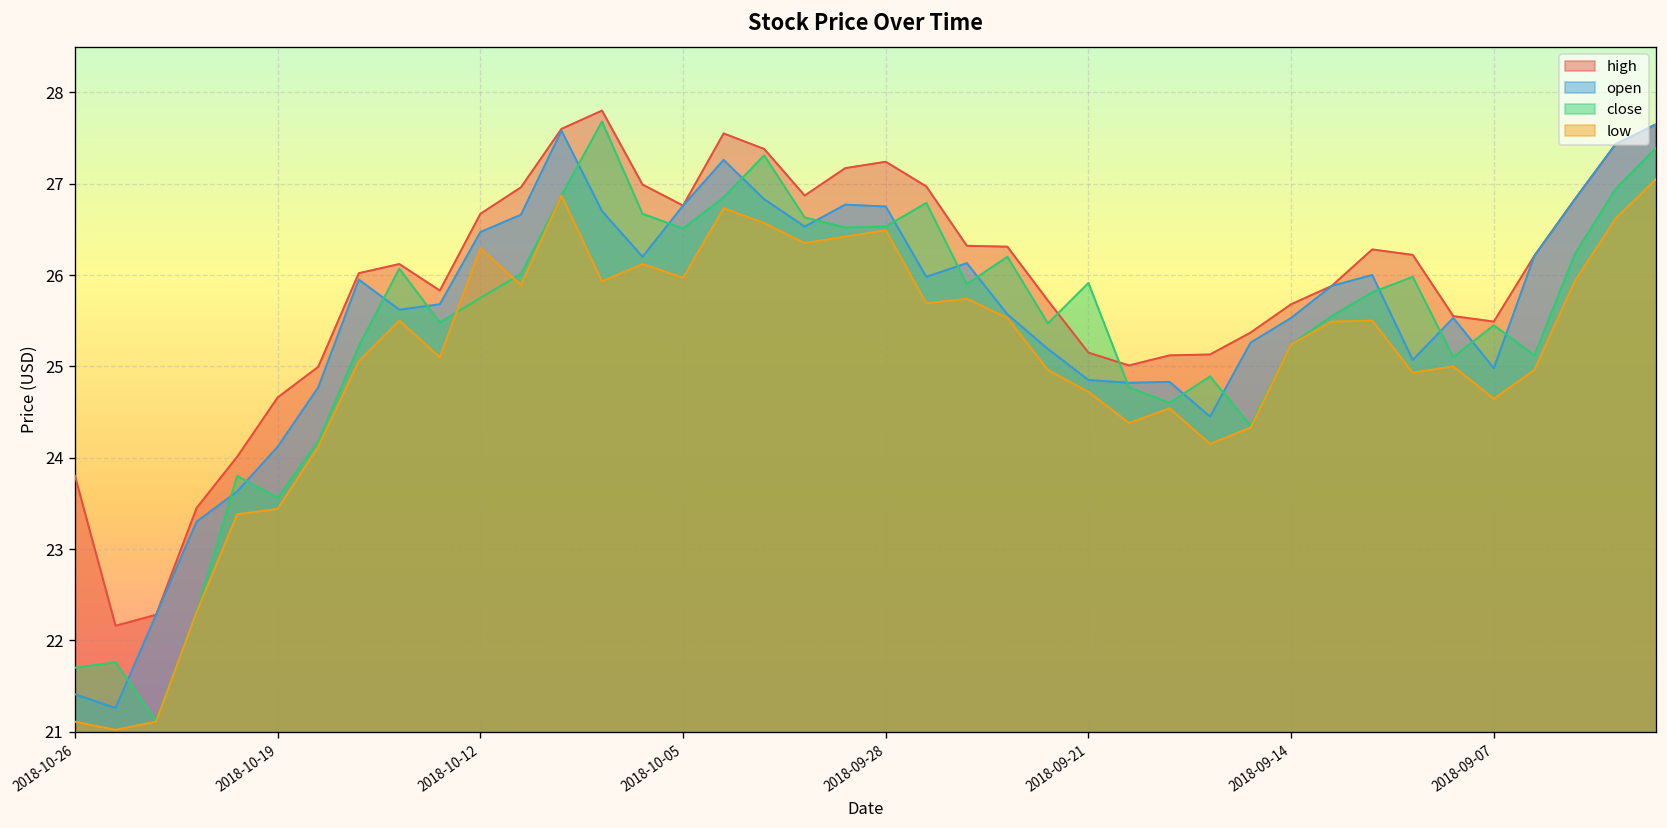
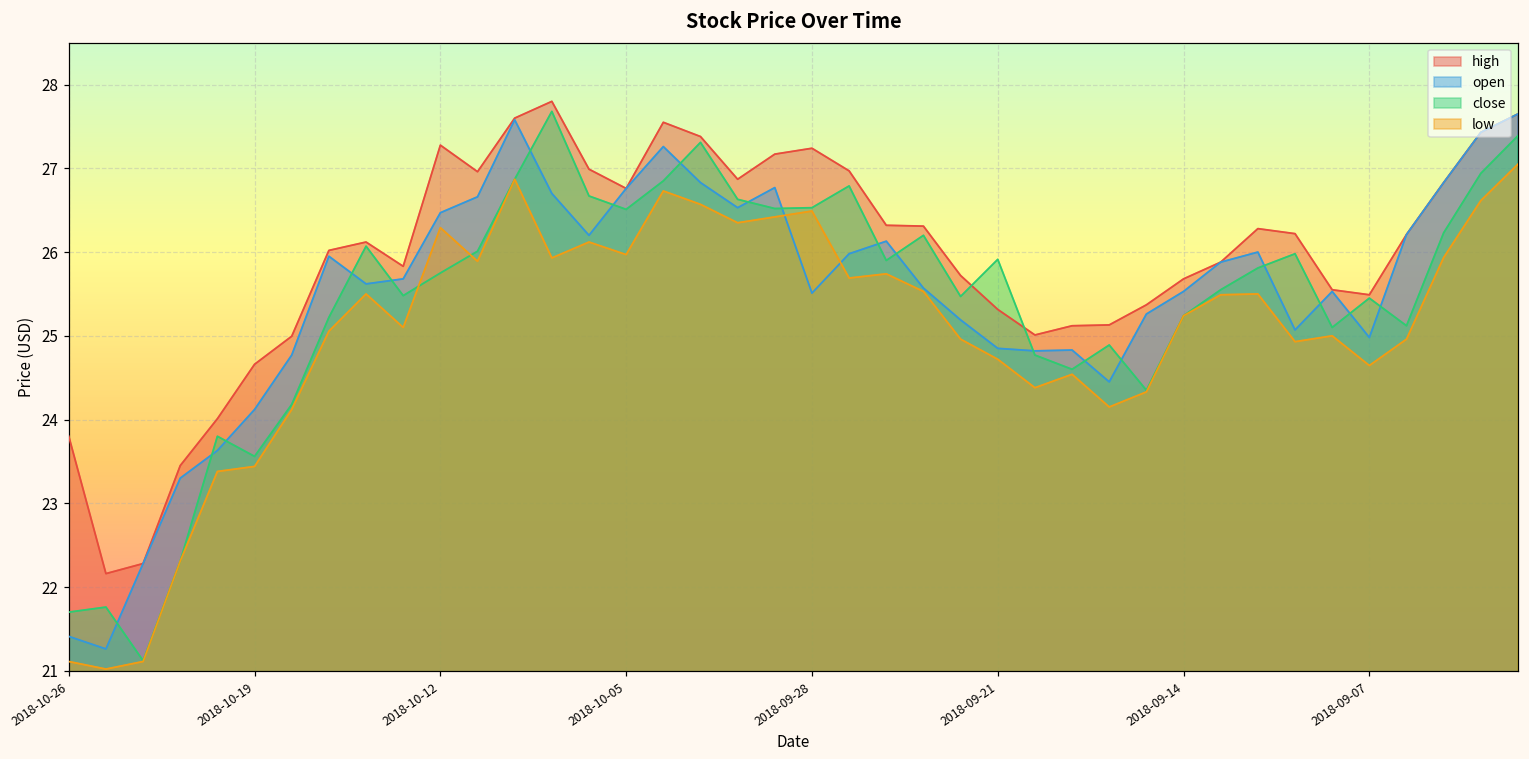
  {
    "high": {
      "2018-10-26": 23.8,
      "2018-10-19": 24.7,
-     "2018-10-12": 26.7,
+     "2018-10-12": 27.3,
      "2018-09-28": 27.2,
-     "2018-09-21": 25.1,
+     "2018-09-21": 25.3,
      "2018-09-14": 25.7,
      "2018-09-07": 25.5
    },
    "open": {
      "2018-10-26": 21.4,
      "2018-10-19": 24.1,
      "2018-10-12": 26.5,
-     "2018-09-28": 26.8,
+     "2018-09-28": 25.5,
      "2018-09-21": 24.9,
      "2018-09-14": 25.5,
      "2018-09-07": 25.0
    },
    "close": {
      "2018-10-26": 21.7,
      "2018-10-19": 23.6,
      "2018-10-12": 25.8,
      "2018-10-05": 26.5,
      "2018-09-28": 26.5,
      "2018-09-21": 25.9,
      "2018-09-07": 25.5
    },
    "low": {
      "2018-10-26": 21.1,
      "2018-10-19": 23.4,
      "2018-10-12": 26.3,
      "2018-10-05": 26.0,
      "2018-09-28": 26.5,
      "2018-09-21": 24.7,
      "2018-09-07": 24.6
    }
  }
